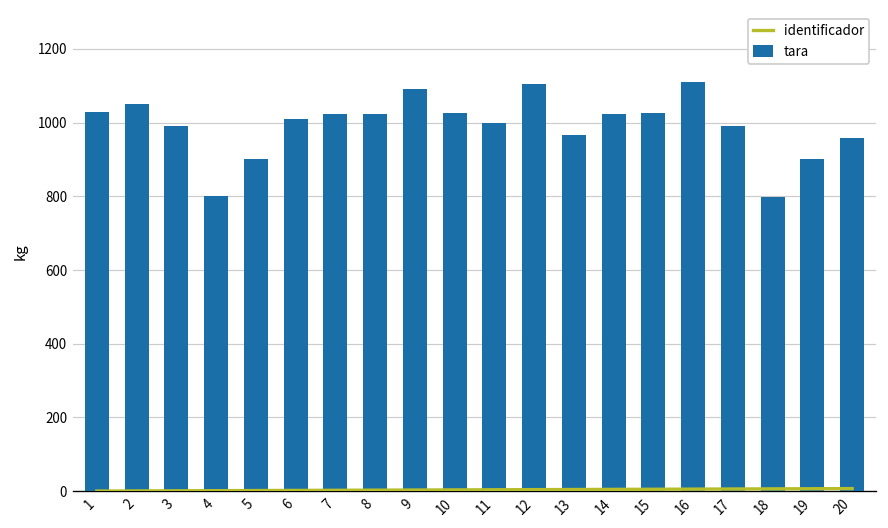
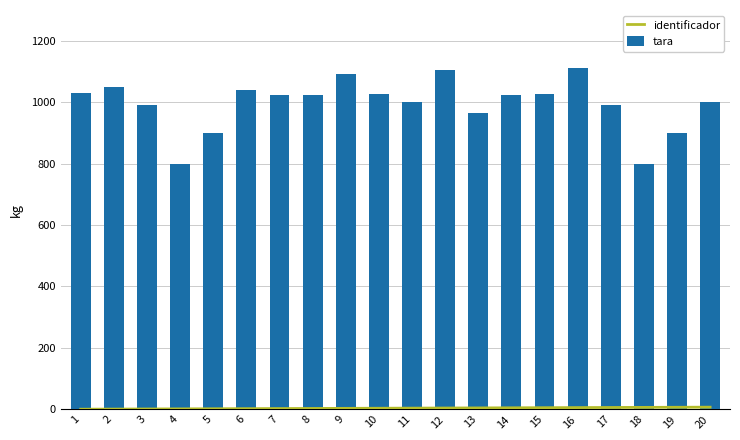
  {
    "identificador": {
      "1": 0,
      "2": 0,
      "3": 0,
      "4": 0,
      "5": 0,
      "6": 0,
      "7": 0,
      "8": 0,
      "9": 0,
      "10": 0,
      "11": 0,
      "12": 0,
      "13": 0,
      "14": 0,
      "15": 10,
      "16": 10,
      "17": 10,
      "18": 10,
      "19": 10,
      "20": 10
    },
    "tara": {
      "1": 1030,
      "2": 1050,
      "3": 990,
      "4": 800,
      "5": 900,
-     "6": 1010,
+     "6": 1040,
      "7": 1020,
      "8": 1020,
      "9": 1090,
      "10": 1030,
      "11": 1000,
      "12": 1110,
      "13": 970,
      "14": 1020,
      "15": 1030,
      "16": 1110,
      "17": 990,
      "18": 800,
      "19": 900,
-     "20": 960
+     "20": 1000
    }
  }
